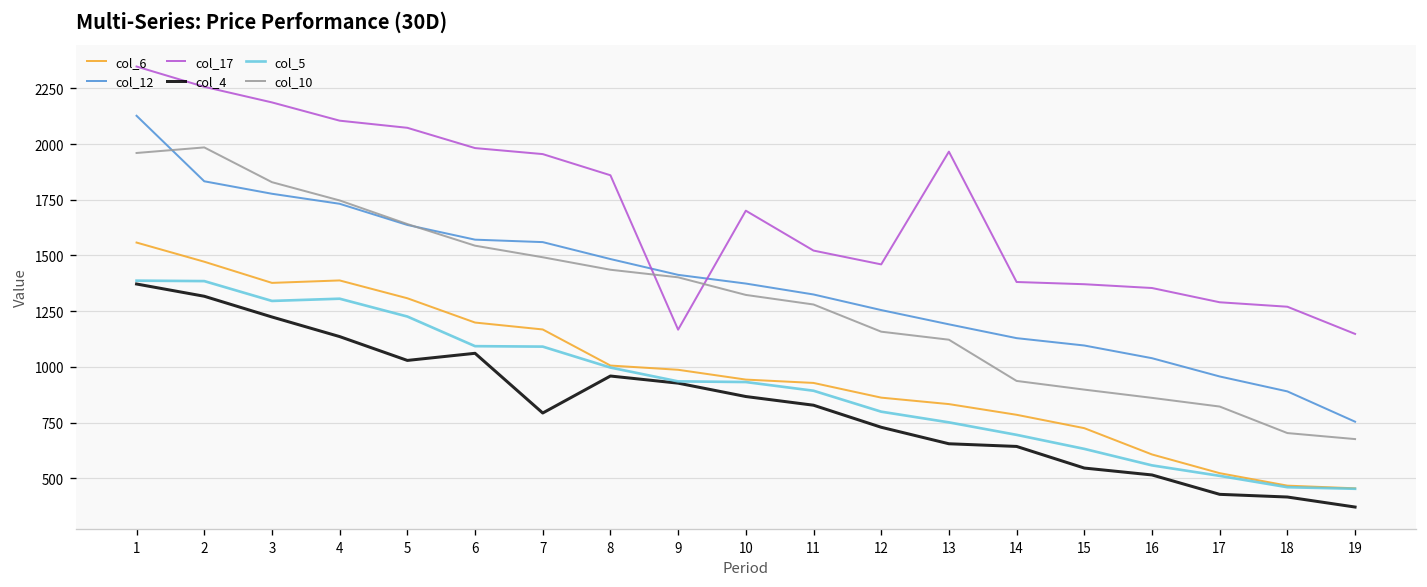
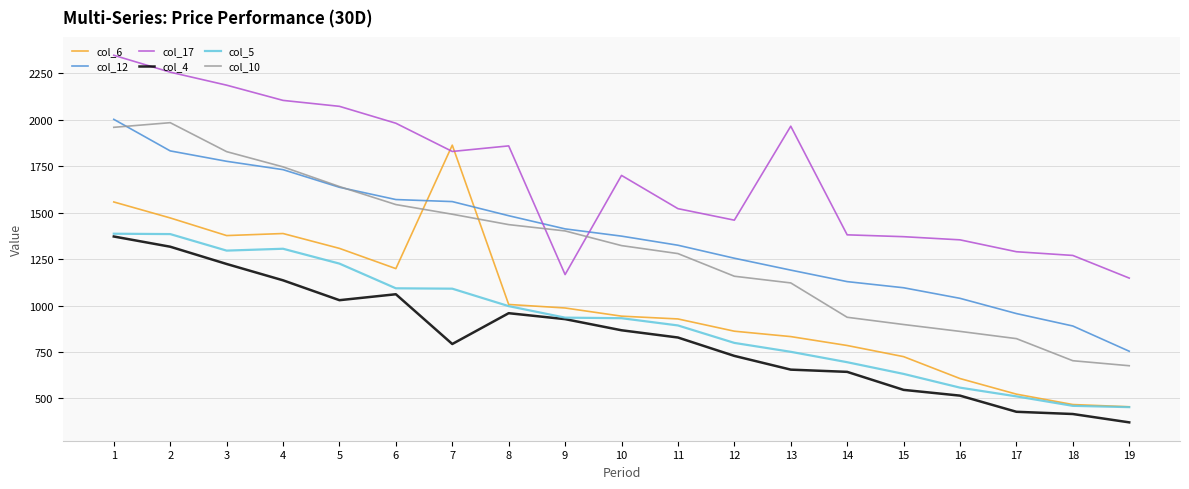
  {
    "col_6": {
      "1": 1560,
      "2": 1470,
      "3": 1380,
      "4": 1390,
      "5": 1310,
      "6": 1200,
-     "7": 1170,
+     "7": 1860,
      "9": 990,
      "11": 930,
      "12": 860,
      "13": 830,
      "14": 790,
      "15": 730,
      "16": 610
    },
    "col_12": {
-     "1": 2130,
+     "1": 2000,
      "2": 1830,
      "3": 1780,
      "4": 1730,
      "6": 1570,
      "7": 1560,
      "8": 1480,
      "10": 1370,
      "11": 1330,
      "12": 1260,
      "13": 1190,
      "14": 1130,
      "15": 1100,
      "16": 1040,
      "17": 960,
      "18": 890,
      "19": 750
    },
    "col_17": {
      "1": 2350,
      "2": 2260,
      "3": 2190,
      "4": 2110,
      "5": 2070,
      "6": 1980,
-     "7": 1960,
+     "7": 1830,
      "8": 1860,
      "9": 1170,
      "10": 1700,
      "11": 1520,
      "12": 1460,
      "13": 1970,
      "14": 1380,
      "15": 1370,
      "16": 1350,
      "17": 1290,
      "18": 1270,
      "19": 1150
    },
    "col_4": {
      "1": 1370,
      "2": 1320,
      "3": 1220,
      "4": 1140,
      "5": 1030,
      "6": 1060,
      "7": 790,
      "8": 960,
      "10": 870,
      "11": 830,
      "12": 730,
      "13": 660,
      "14": 640,
      "15": 550,
      "16": 520,
      "17": 430,
      "18": 420,
      "19": 370
    },
    "col_5": {
      "1": 1390,
      "2": 1390,
      "3": 1300,
      "4": 1310,
      "5": 1230,
      "6": 1090,
      "7": 1090,
      "11": 890,
      "12": 800,
      "13": 750,
      "14": 700,
      "15": 630,
      "16": 560
    },
    "col_10": {
      "1": 1960,
      "2": 1990,
      "3": 1830,
      "4": 1750,
      "6": 1540,
      "7": 1490,
      "8": 1440,
      "10": 1320,
      "11": 1280,
      "12": 1160,
      "13": 1120,
      "14": 940,
      "15": 900,
      "16": 860,
      "17": 820,
      "18": 700,
      "19": 680
    }
  }
